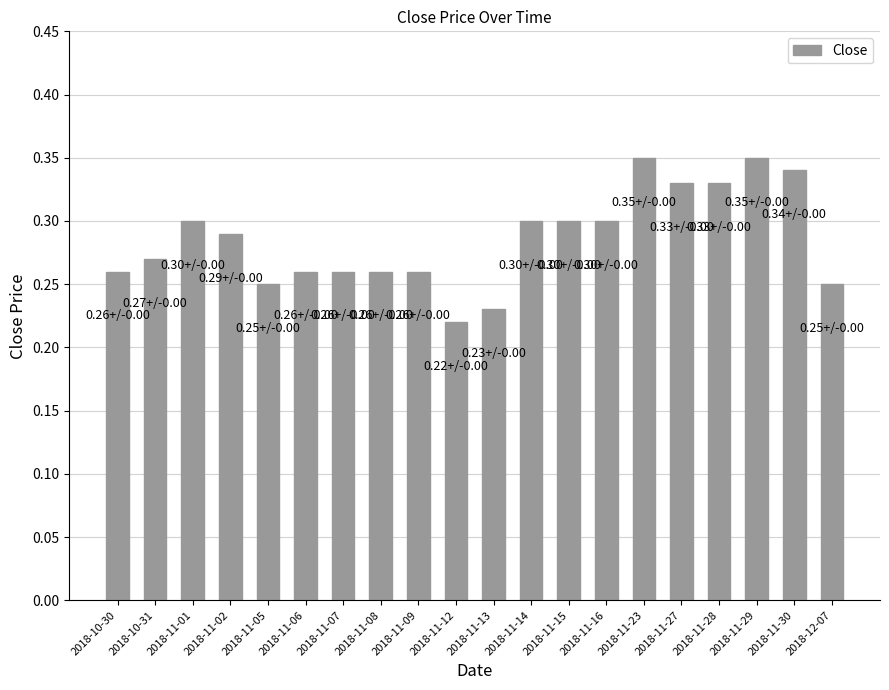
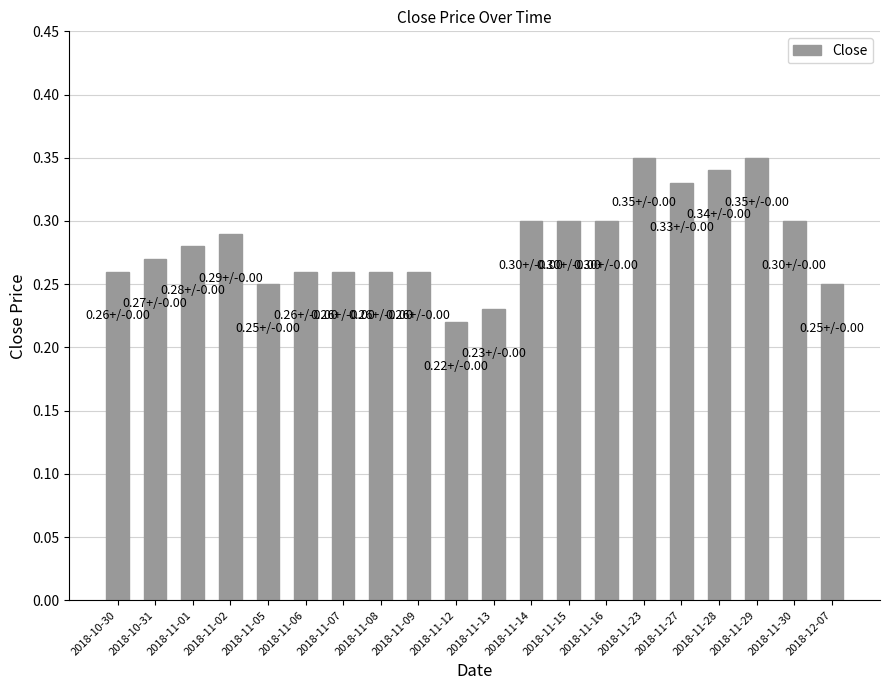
  {
    "2018-10-30": "0.26+/",
    "2018-10-31": "0.27+/",
-   "2018-11-01": "0.30+/",
+   "2018-11-01": "0.28+/",
    "2018-11-02": "0.29+/",
    "2018-11-05": "0.25+/",
    "2018-11-12": "0.22+/",
    "2018-11-13": "0.23+/",
    "2018-11-23": "0.35+/",
    "2018-11-27": "0.33+/",
-   "2018-11-28": "0.33+/",
+   "2018-11-28": "0.34+/",
    "2018-11-29": "0.35+/",
-   "2018-11-30": "0.34+/",
+   "2018-11-30": "0.30+/",
    "2018-12-07": "0.25+/"
  }
